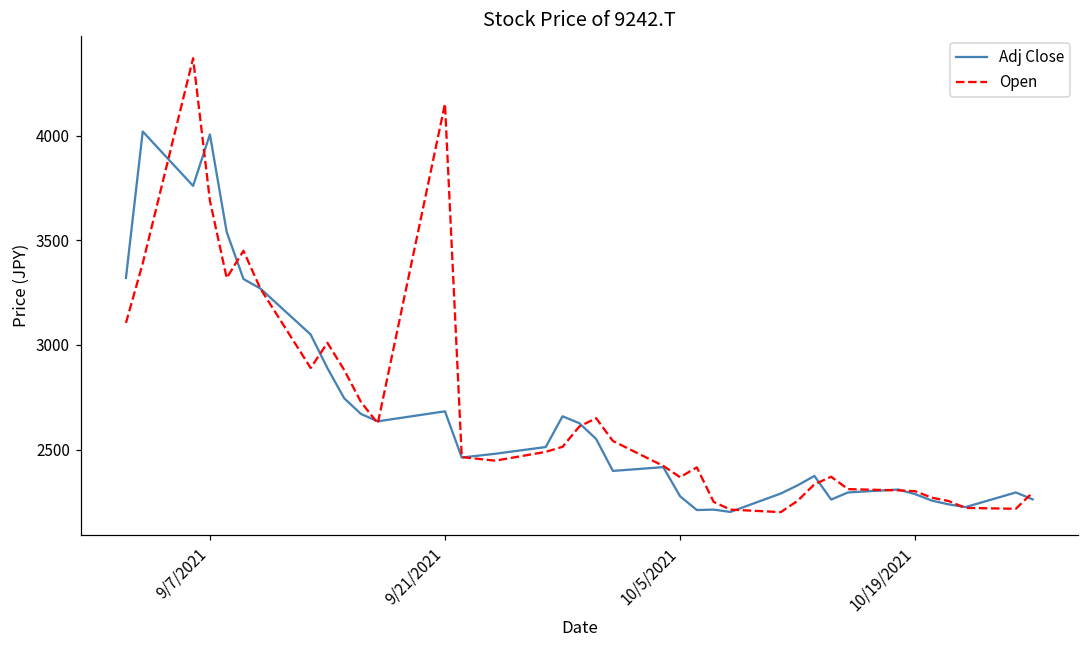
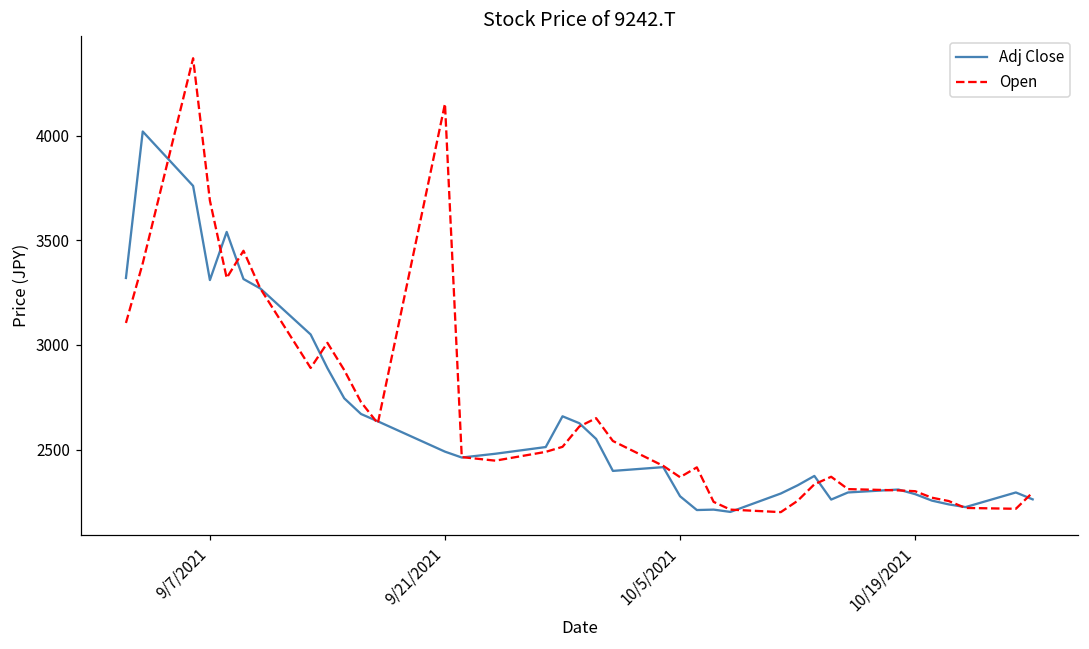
  {
    "Adj Close": {
-     "9/7/2021": 4010,
-     "9/21/2021": 2680,
+     "9/7/2021": 3310,
+     "9/21/2021": 2490,
      "10/5/2021": 2280,
      "10/19/2021": 2290
    },
    "Open": {
      "9/7/2021": 3690,
      "9/21/2021": 4150,
      "10/5/2021": 2370,
      "10/19/2021": 2300
    }
  }
